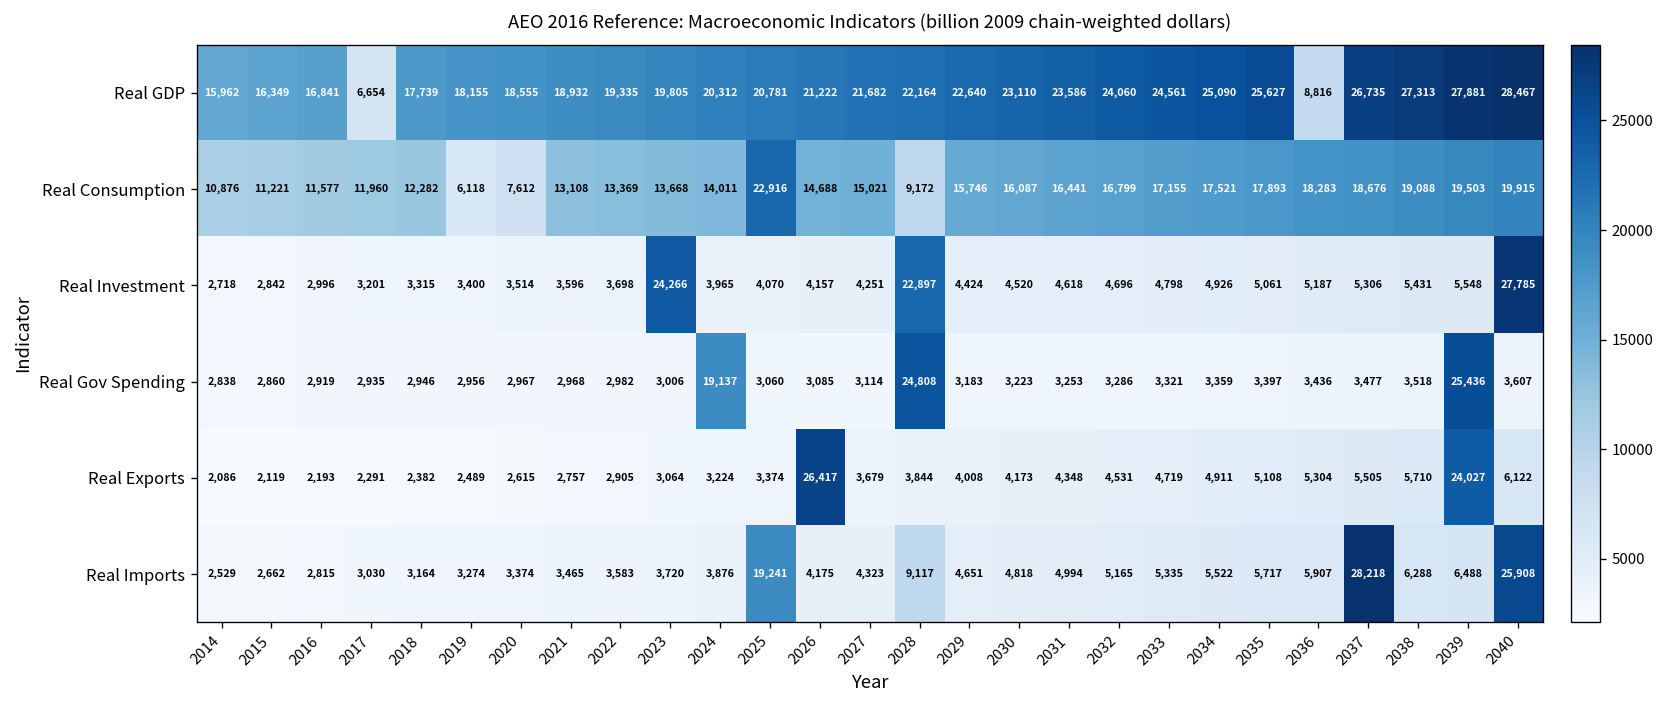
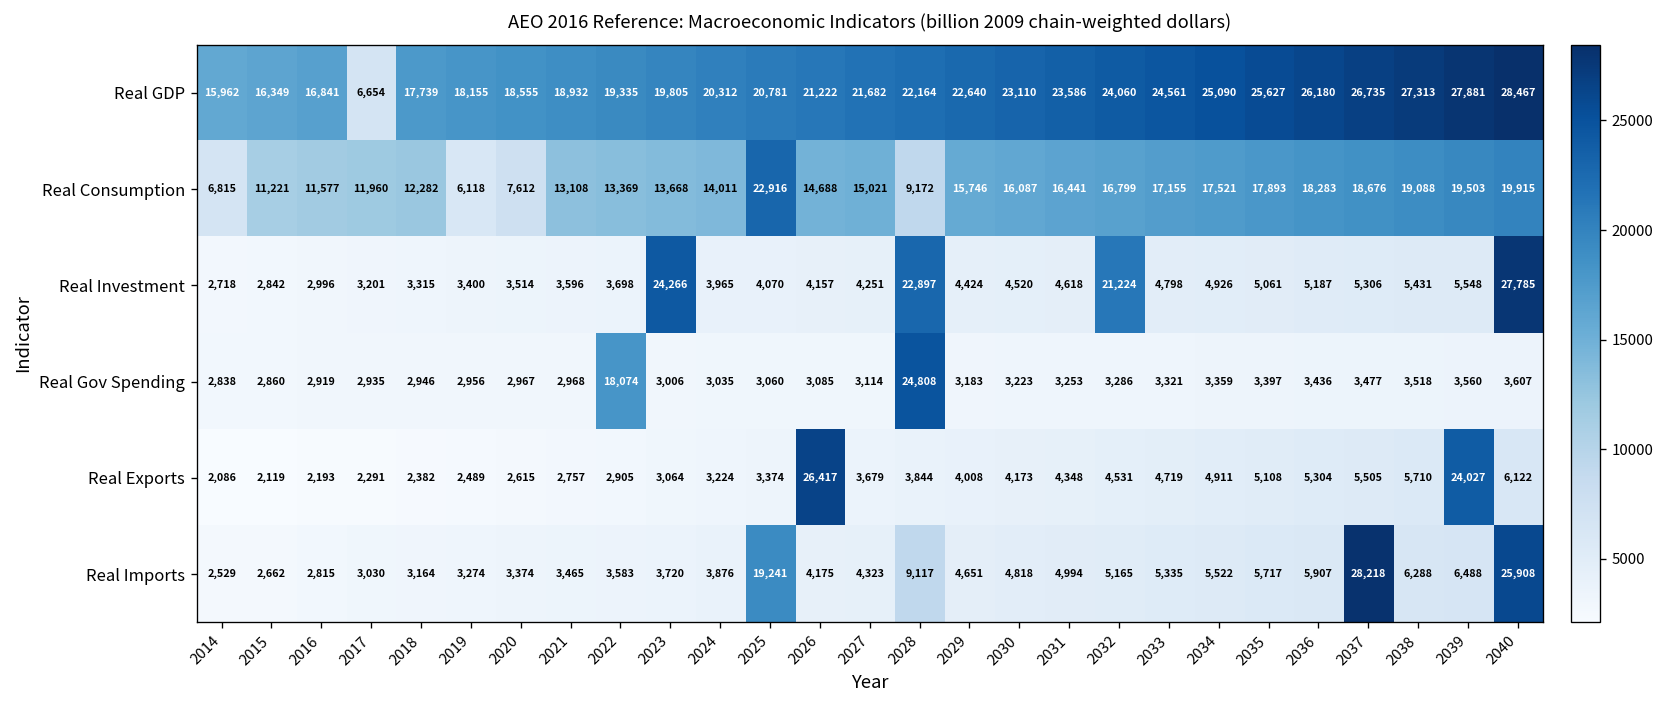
  {
    "Real GDP": {
      "2014": "15,962",
      "2015": "16,349",
      "2016": "16,841",
      "2017": "6,654",
      "2018": "17,739",
      "2019": "18,155",
      "2020": "18,555",
      "2021": "18,932",
      "2022": "19,335",
      "2023": "19,805",
      "2024": "20,312",
      "2025": "20,781",
      "2026": "21,222",
      "2027": "21,682",
      "2028": "22,164",
      "2029": "22,640",
      "2030": "23,110",
      "2031": "23,586",
      "2032": "24,060",
      "2033": "24,561",
      "2034": "25,090",
      "2035": "25,627",
-     "2036": "8,816",
+     "2036": "26,180",
      "2037": "26,735",
      "2038": "27,313",
      "2039": "27,881",
      "2040": "28,467"
    },
    "Real Consumption": {
-     "2014": "10,876",
+     "2014": "6,815",
      "2015": "11,221",
      "2016": "11,577",
      "2017": "11,960",
      "2018": "12,282",
      "2019": "6,118",
      "2020": "7,612",
      "2021": "13,108",
      "2022": "13,369",
      "2023": "13,668",
      "2024": "14,011",
      "2025": "22,916",
      "2026": "14,688",
      "2027": "15,021",
      "2028": "9,172",
      "2029": "15,746",
      "2030": "16,087",
      "2031": "16,441",
      "2032": "16,799",
      "2033": "17,155",
      "2034": "17,521",
      "2035": "17,893",
      "2036": "18,283",
      "2037": "18,676",
      "2038": "19,088",
      "2039": "19,503",
      "2040": "19,915"
    },
    "Real Investment": {
      "2014": "2,718",
      "2015": "2,842",
      "2016": "2,996",
      "2017": "3,201",
      "2018": "3,315",
      "2019": "3,400",
      "2020": "3,514",
      "2021": "3,596",
      "2022": "3,698",
      "2023": "24,266",
      "2024": "3,965",
      "2025": "4,070",
      "2026": "4,157",
      "2027": "4,251",
      "2028": "22,897",
      "2029": "4,424",
      "2030": "4,520",
      "2031": "4,618",
-     "2032": "4,696",
+     "2032": "21,224",
      "2033": "4,798",
      "2034": "4,926",
      "2035": "5,061",
      "2036": "5,187",
      "2037": "5,306",
      "2038": "5,431",
      "2039": "5,548",
      "2040": "27,785"
    },
    "Real Gov Spending": {
      "2014": "2,838",
      "2015": "2,860",
      "2016": "2,919",
      "2017": "2,935",
      "2018": "2,946",
      "2019": "2,956",
      "2020": "2,967",
      "2021": "2,968",
-     "2022": "2,982",
+     "2022": "18,074",
      "2023": "3,006",
-     "2024": "19,137",
+     "2024": "3,035",
      "2025": "3,060",
      "2026": "3,085",
      "2027": "3,114",
      "2028": "24,808",
      "2029": "3,183",
      "2030": "3,223",
      "2031": "3,253",
      "2032": "3,286",
      "2033": "3,321",
      "2034": "3,359",
      "2035": "3,397",
      "2036": "3,436",
      "2037": "3,477",
      "2038": "3,518",
-     "2039": "25,436",
+     "2039": "3,560",
      "2040": "3,607"
    },
    "Real Exports": {
      "2014": "2,086",
      "2015": "2,119",
      "2016": "2,193",
      "2017": "2,291",
      "2018": "2,382",
      "2019": "2,489",
      "2020": "2,615",
      "2021": "2,757",
      "2022": "2,905",
      "2023": "3,064",
      "2024": "3,224",
      "2025": "3,374",
      "2026": "26,417",
      "2027": "3,679",
      "2028": "3,844",
      "2029": "4,008",
      "2030": "4,173",
      "2031": "4,348",
      "2032": "4,531",
      "2033": "4,719",
      "2034": "4,911",
      "2035": "5,108",
      "2036": "5,304",
      "2037": "5,505",
      "2038": "5,710",
      "2039": "24,027",
      "2040": "6,122"
    },
    "Real Imports": {
      "2014": "2,529",
      "2015": "2,662",
      "2016": "2,815",
      "2017": "3,030",
      "2018": "3,164",
      "2019": "3,274",
      "2020": "3,374",
      "2021": "3,465",
      "2022": "3,583",
      "2023": "3,720",
      "2024": "3,876",
      "2025": "19,241",
      "2026": "4,175",
      "2027": "4,323",
      "2028": "9,117",
      "2029": "4,651",
      "2030": "4,818",
      "2031": "4,994",
      "2032": "5,165",
      "2033": "5,335",
      "2034": "5,522",
      "2035": "5,717",
      "2036": "5,907",
      "2037": "28,218",
      "2038": "6,288",
      "2039": "6,488",
      "2040": "25,908"
    }
  }
